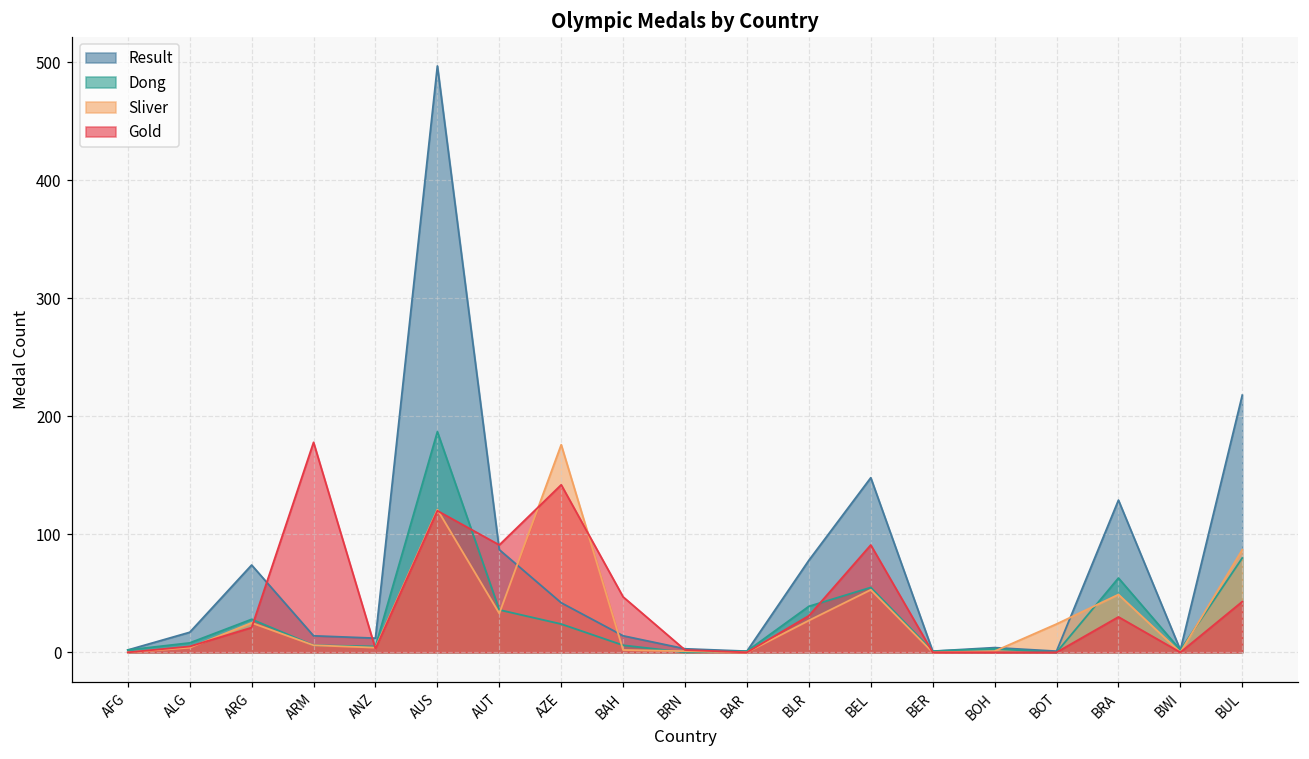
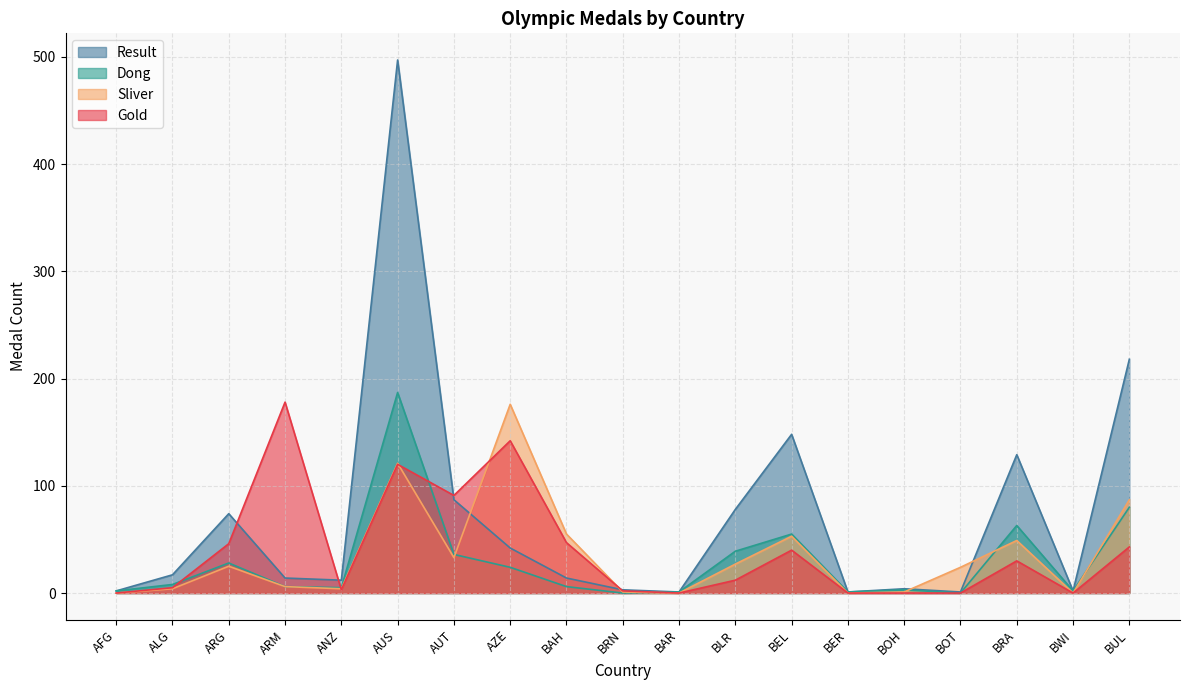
  {
    "Sliver": {
      "ARG": 25,
      "AUT": 33,
      "AZE": 176,
-     "BAH": 2,
+     "BAH": 55,
      "BLR": 27,
      "BOT": 24,
      "BRA": 49,
      "BUL": 87
    },
    "Gold": {
-     "ARG": 21,
+     "ARG": 46,
      "ARM": 178,
      "AUT": 91,
      "AZE": 142,
      "BAH": 47,
-     "BLR": 31,
-     "BEL": 91,
+     "BLR": 12,
+     "BEL": 40,
      "BRA": 30,
      "BUL": 43
    }
  }
